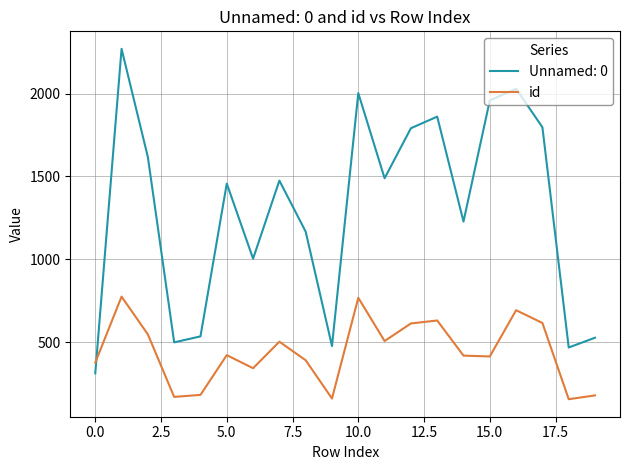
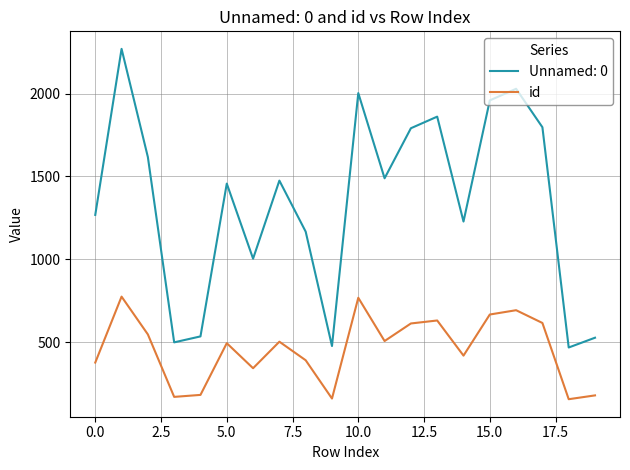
  {
    "Unnamed: 0": {
-     "0.0": 310,
+     "0.0": 1270,
      "5.0": 1460,
      "10.0": 2000
    },
    "id": {
      "0.0": 380,
-     "5.0": 420,
+     "5.0": 490,
      "10.0": 770,
-     "15.0": 410
+     "15.0": 670
    }
  }
